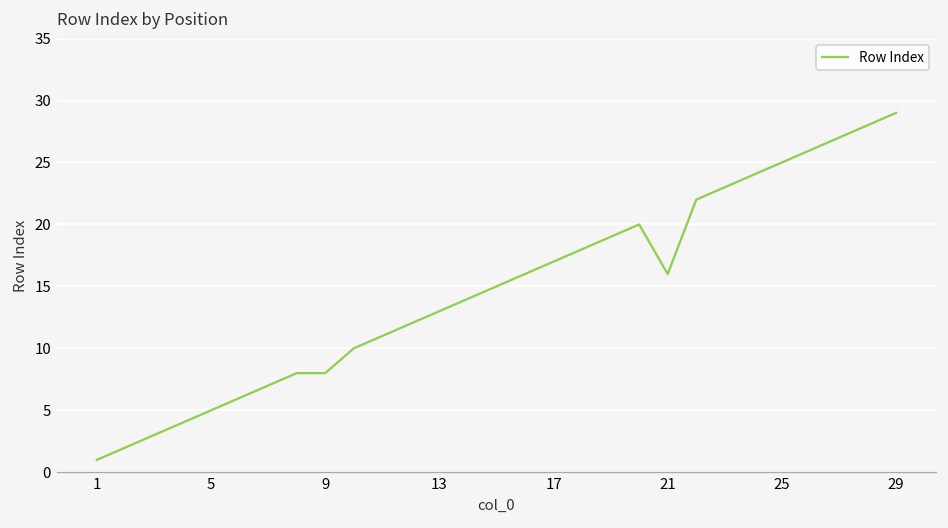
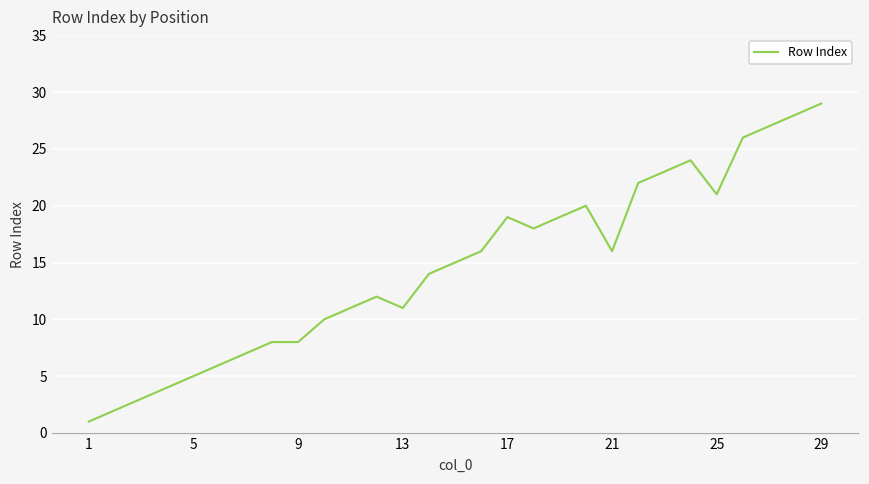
  {
    "1": 1,
    "5": 5,
    "9": 8,
-   "13": 13,
-   "17": 17,
+   "13": 11,
+   "17": 19,
    "21": 16,
-   "25": 25,
+   "25": 21,
    "29": 29
  }
